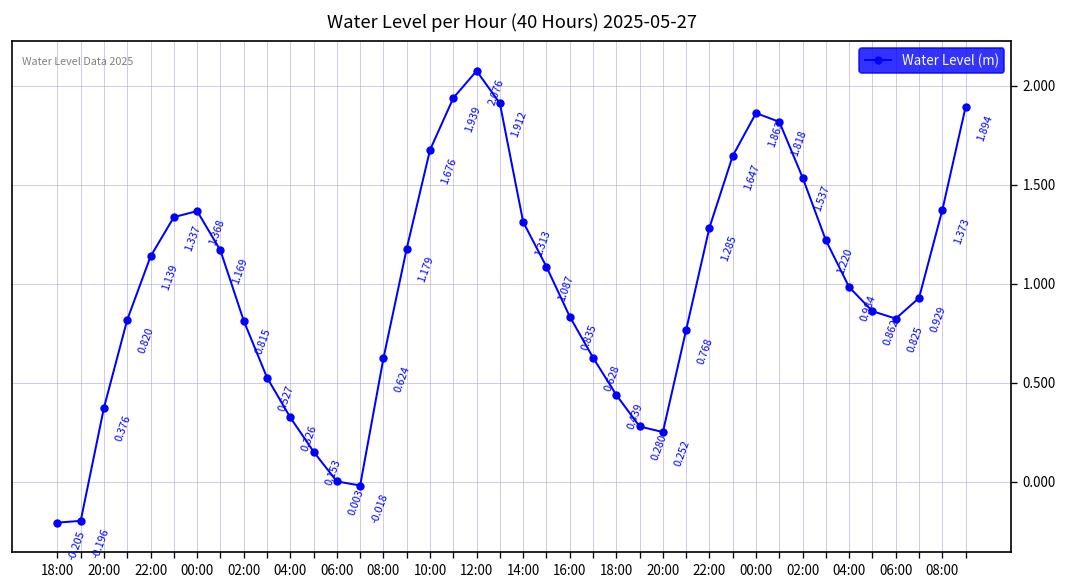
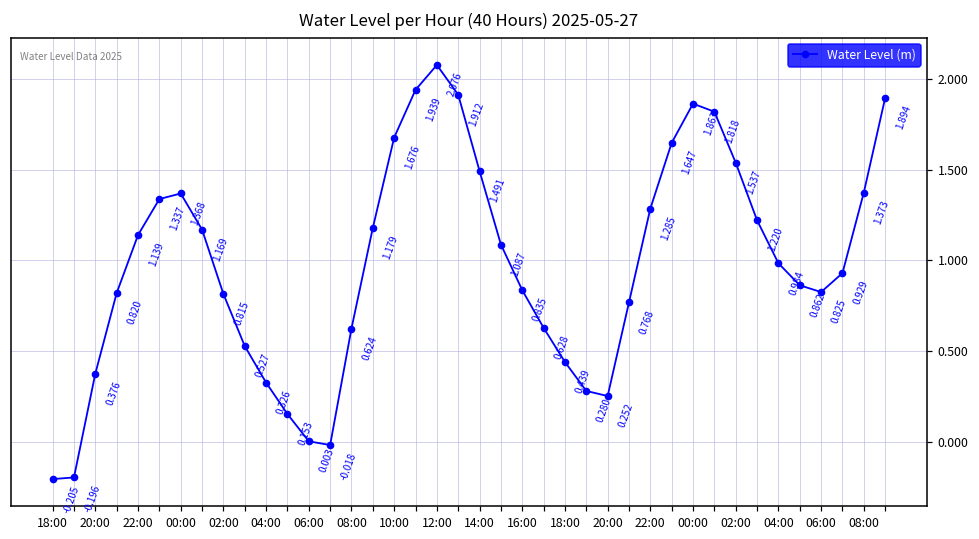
  {
    "10:00": 1.676,
-   "14:00": 1.313,
+   "14:00": 1.491,
    "16:00": 0.835
  }
